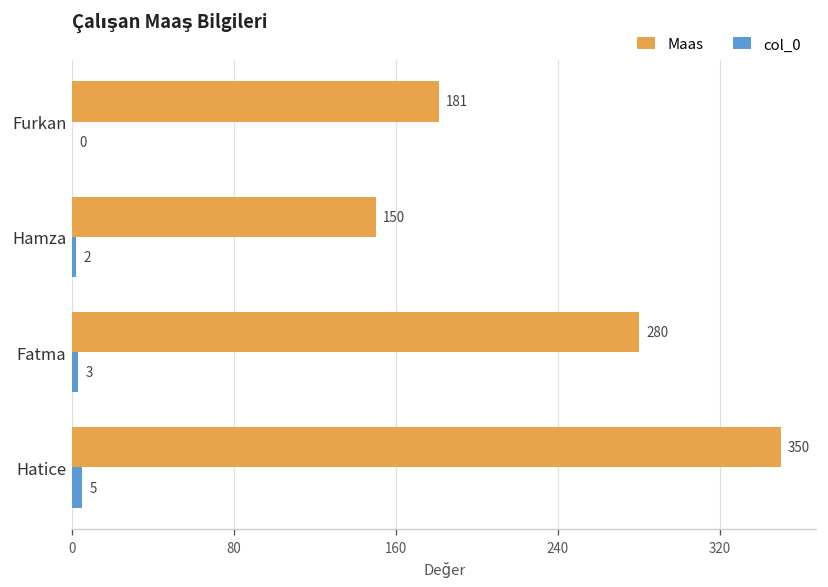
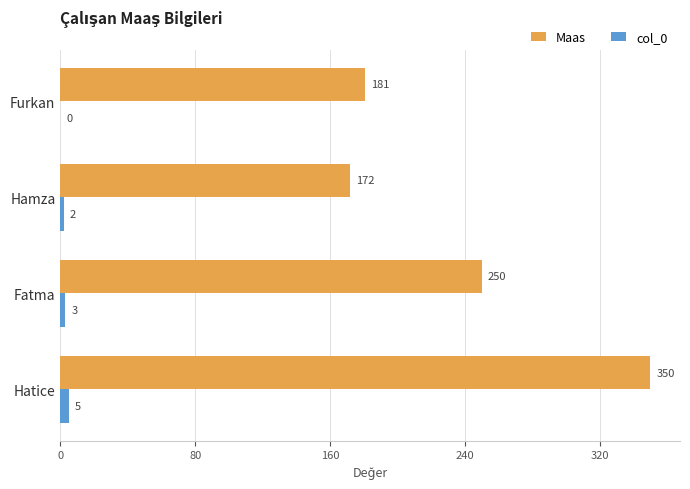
  {
    "Maas": {
      "Furkan": 181,
-     "Hamza": 150,
-     "Fatma": 280,
+     "Hamza": 172,
+     "Fatma": 250,
      "Hatice": 350
    },
    "col_0": {
      "Furkan": 0,
      "Hamza": 2,
      "Fatma": 3,
      "Hatice": 5
    }
  }
